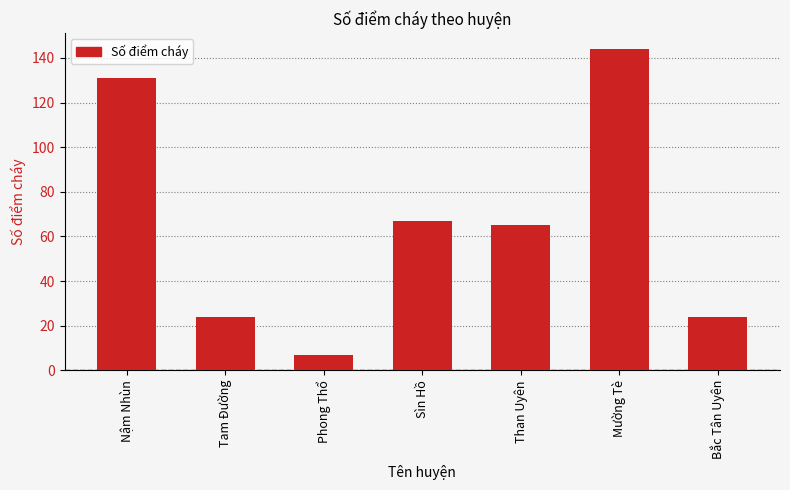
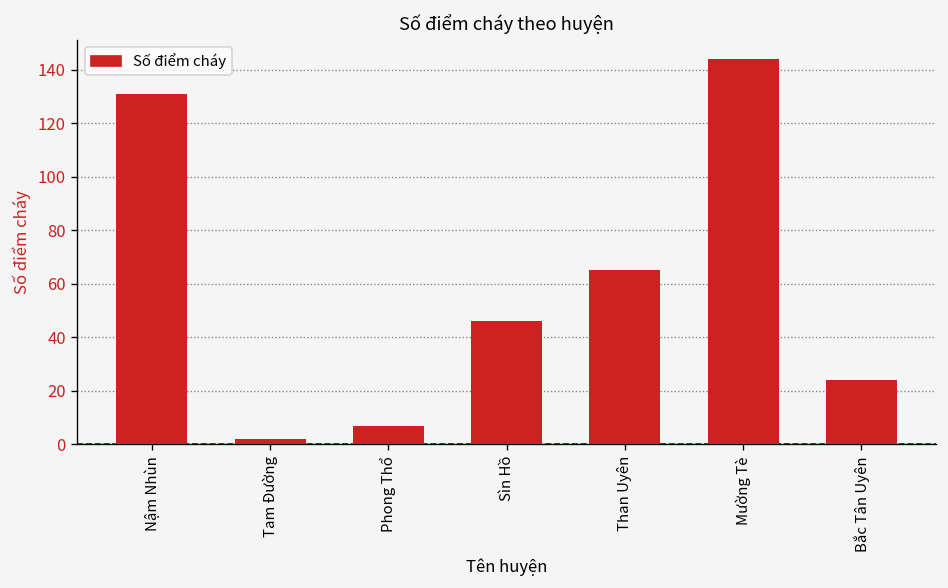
  {
    "Nậm Nhùn": 131,
-   "Tam Đường": 24,
+   "Tam Đường": 2,
    "Phong Thổ": 7,
-   "Sìn Hồ": 67,
+   "Sìn Hồ": 46,
    "Than Uyên": 65,
    "Mường Tè": 144,
    "Bắc Tân Uyên": 24
  }
